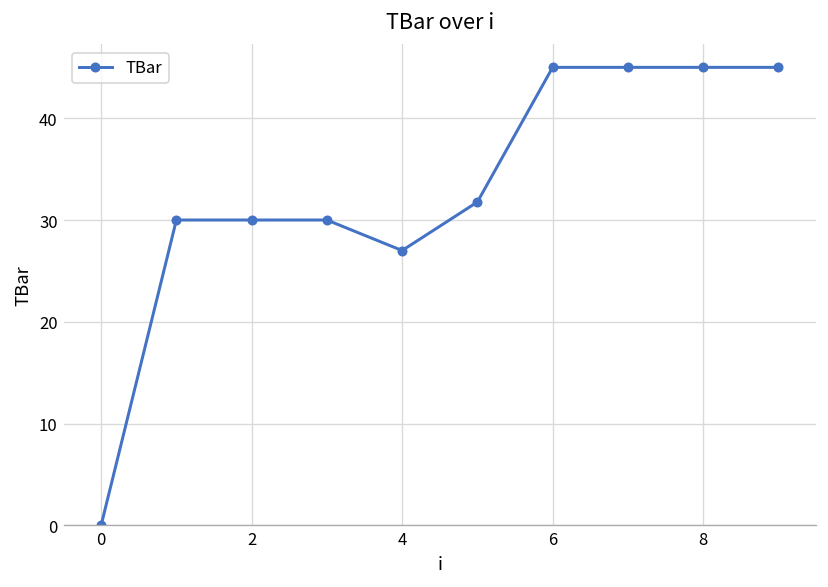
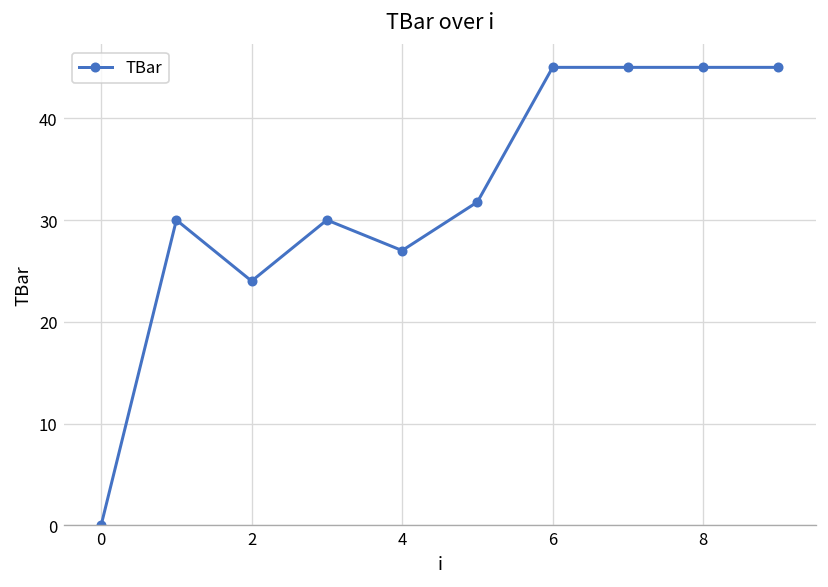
  {
    "0": 0,
-   "2": 30,
+   "2": 24,
    "4": 27,
    "6": 45,
    "8": 45
  }
